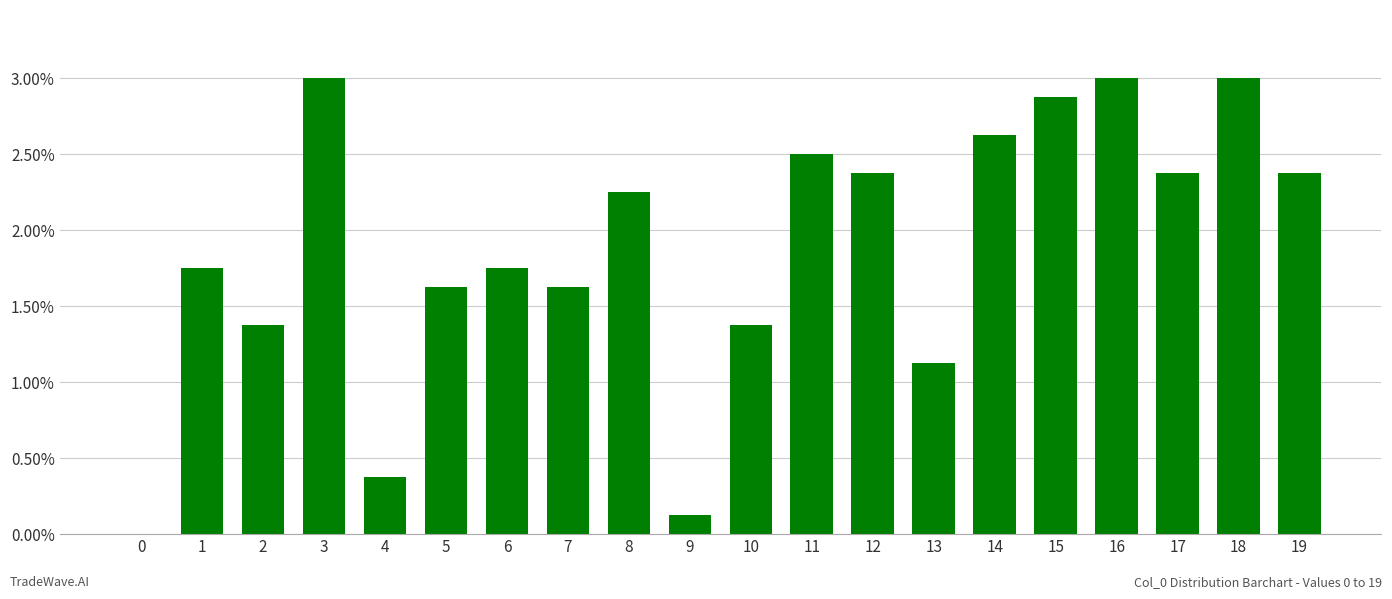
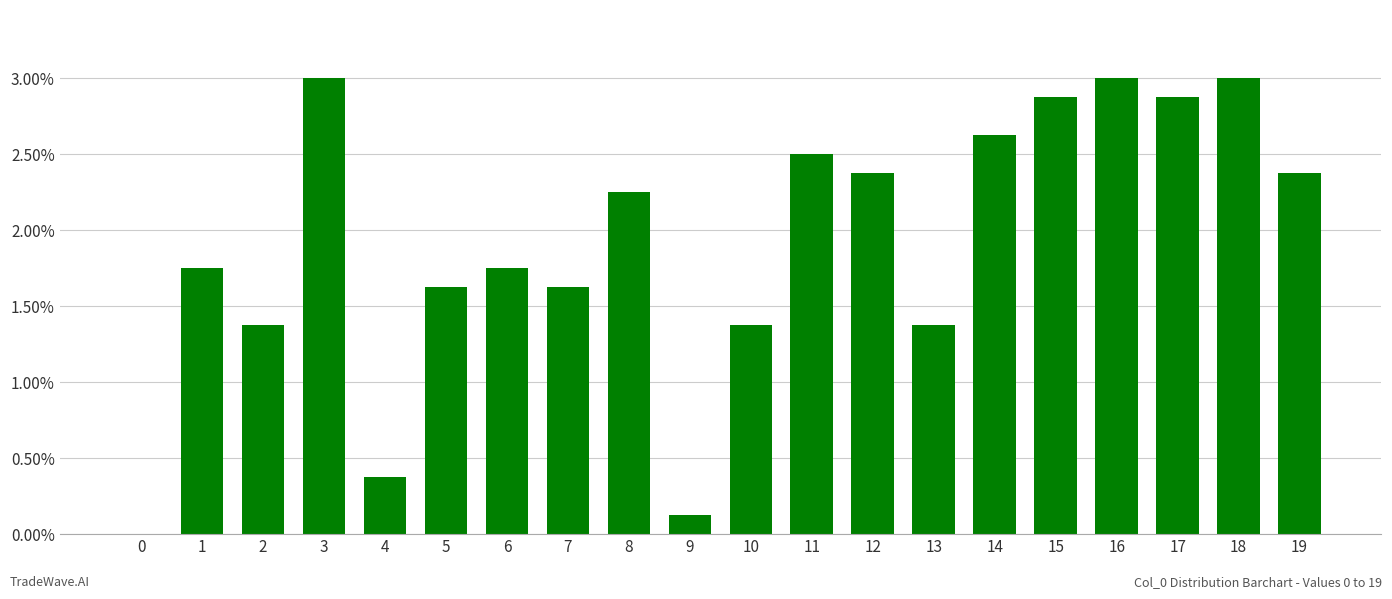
  {
    "0": "0.00%",
    "1": "1.75%",
    "2": "1.38%",
    "3": "3.00%",
    "4": "0.38%",
    "5": "1.63%",
    "6": "1.75%",
    "7": "1.63%",
    "8": "2.25%",
    "9": "0.13%",
    "10": "1.38%",
    "11": "2.50%",
    "12": "2.38%",
-   "13": "1.13%",
+   "13": "1.38%",
    "14": "2.63%",
    "15": "2.88%",
    "16": "3.00%",
-   "17": "2.38%",
+   "17": "2.88%",
    "18": "3.00%",
    "19": "2.38%"
  }
